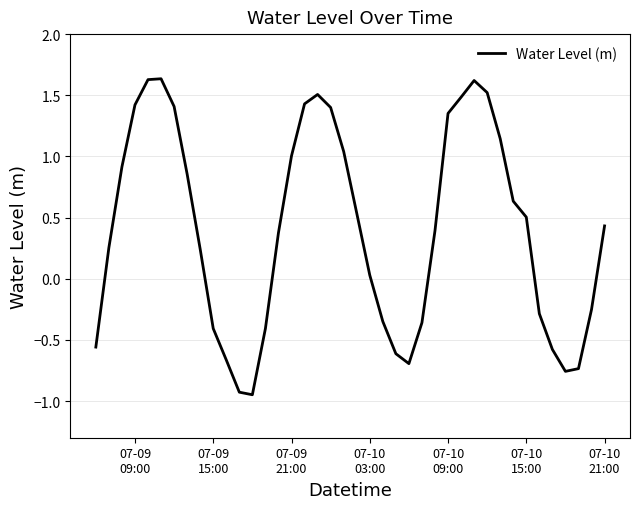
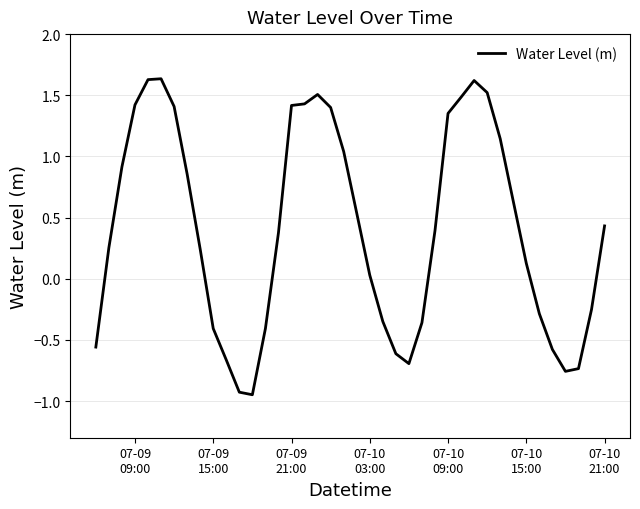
  {
    "07-09 09:00": 1.42,
    "07-09 15:00": -0.41,
-   "07-09 21:00": 1.00,
+   "07-09 21:00": 1.42,
    "07-10 03:00": 0.03,
    "07-10 09:00": 1.35,
-   "07-10 15:00": 0.50,
+   "07-10 15:00": 0.13,
    "07-10 21:00": 0.43
  }
